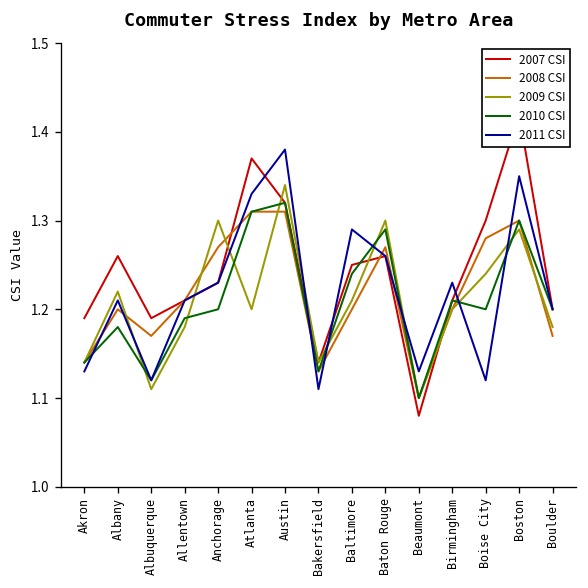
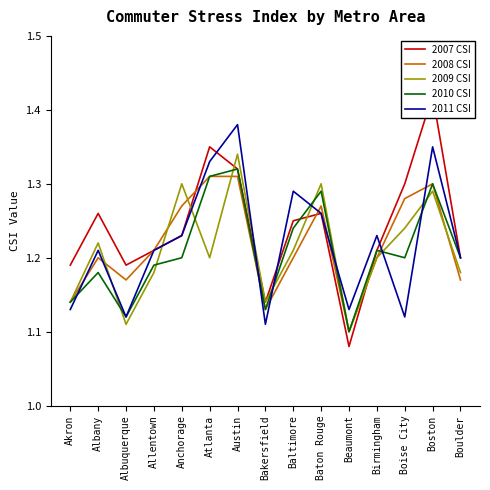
  {
    "2007 CSI": {
      "Akron": 1.19,
      "Albany": 1.26,
      "Albuquerque": 1.19,
-     "Atlanta": 1.37,
+     "Atlanta": 1.35,
      "Baltimore": 1.25,
      "Beaumont": 1.08,
      "Boise City": 1.30
    },
    "2008 CSI": {
      "Albany": 1.20,
      "Albuquerque": 1.17,
      "Anchorage": 1.27,
      "Austin": 1.31,
      "Baltimore": 1.20,
      "Baton Rouge": 1.27,
      "Boise City": 1.28,
      "Boulder": 1.17
    },
    "2009 CSI": {
      "Albany": 1.22,
      "Albuquerque": 1.11,
      "Allentown": 1.18,
      "Anchorage": 1.30,
      "Atlanta": 1.20,
      "Austin": 1.34,
      "Baltimore": 1.21,
      "Baton Rouge": 1.30,
      "Boise City": 1.24,
      "Boston": 1.29,
      "Boulder": 1.18
    },
    "2010 CSI": {
      "Albany": 1.18,
      "Allentown": 1.19,
      "Anchorage": 1.20,
      "Baltimore": 1.24,
      "Baton Rouge": 1.29,
      "Boise City": 1.20
    },
    "2011 CSI": {
      "Akron": 1.13,
      "Albany": 1.21,
      "Atlanta": 1.33,
      "Austin": 1.38,
      "Bakersfield": 1.11,
      "Baltimore": 1.29,
      "Beaumont": 1.13,
      "Birmingham": 1.23,
      "Boise City": 1.12,
      "Boston": 1.35
    }
  }
